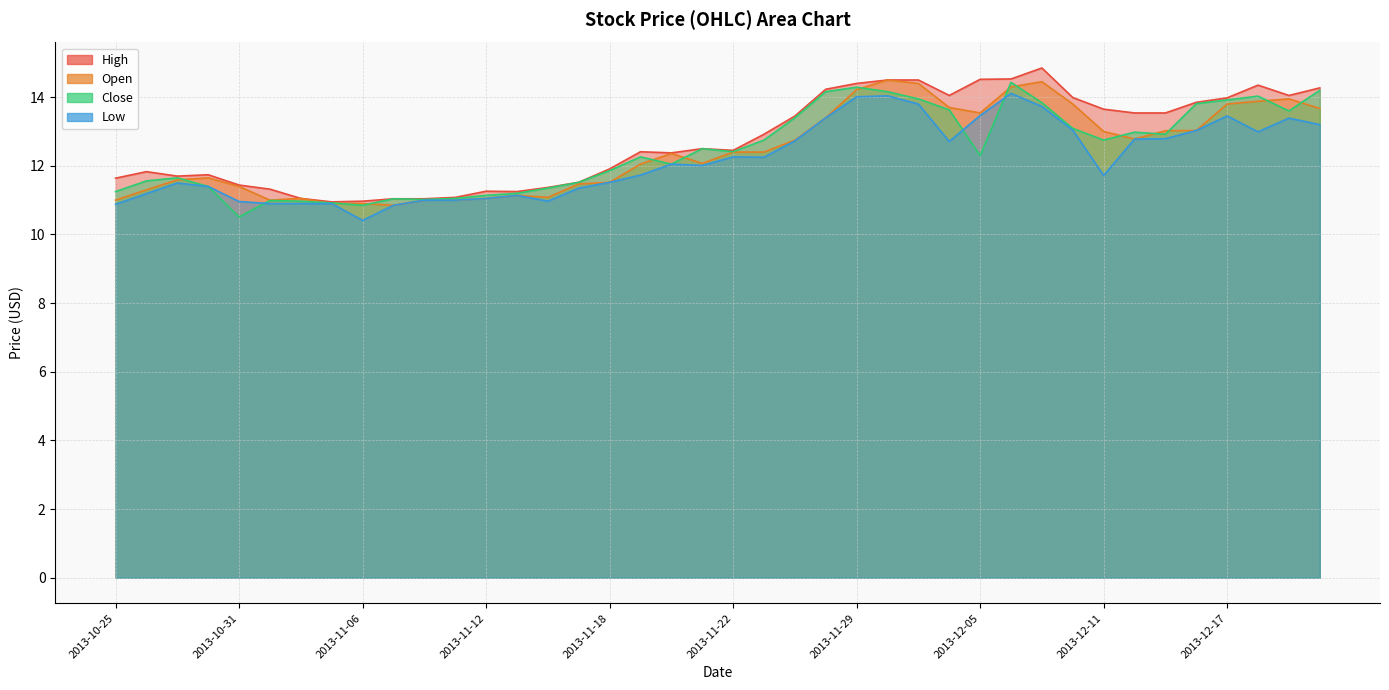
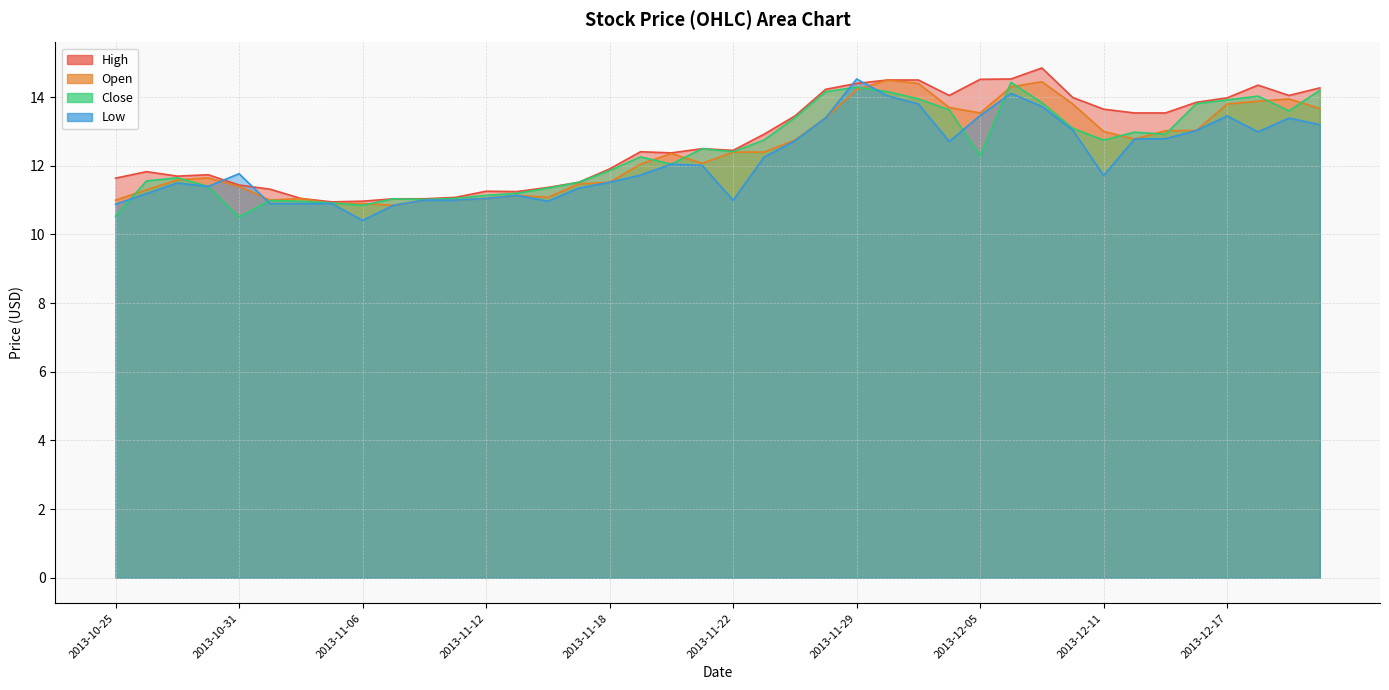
  {
    "Close": {
-     "2013-10-25": 11.3,
+     "2013-10-25": 10.5,
      "2013-10-31": 10.5,
      "2013-11-12": 11.1,
      "2013-12-05": 12.3,
      "2013-12-11": 12.8
    },
    "Low": {
      "2013-10-25": 10.9,
-     "2013-10-31": 11.0,
+     "2013-10-31": 11.8,
      "2013-11-06": 10.4,
-     "2013-11-22": 12.3,
-     "2013-11-29": 14.0,
+     "2013-11-22": 11.0,
+     "2013-11-29": 14.5,
      "2013-12-11": 11.7,
      "2013-12-17": 13.5
    }
  }
